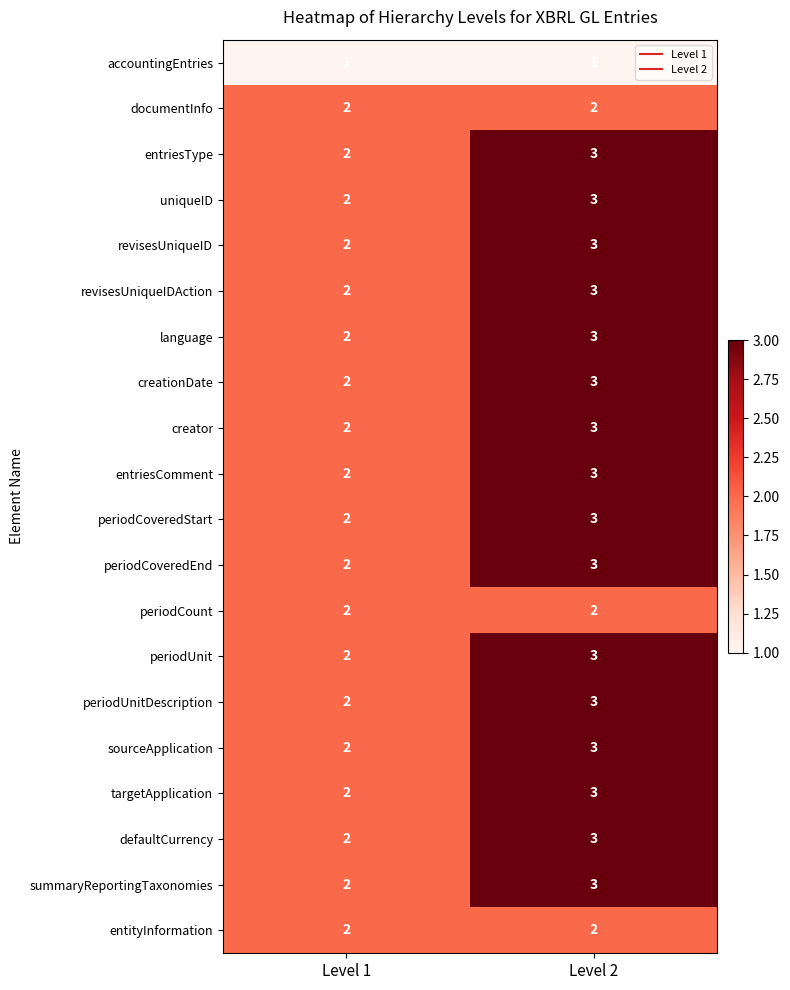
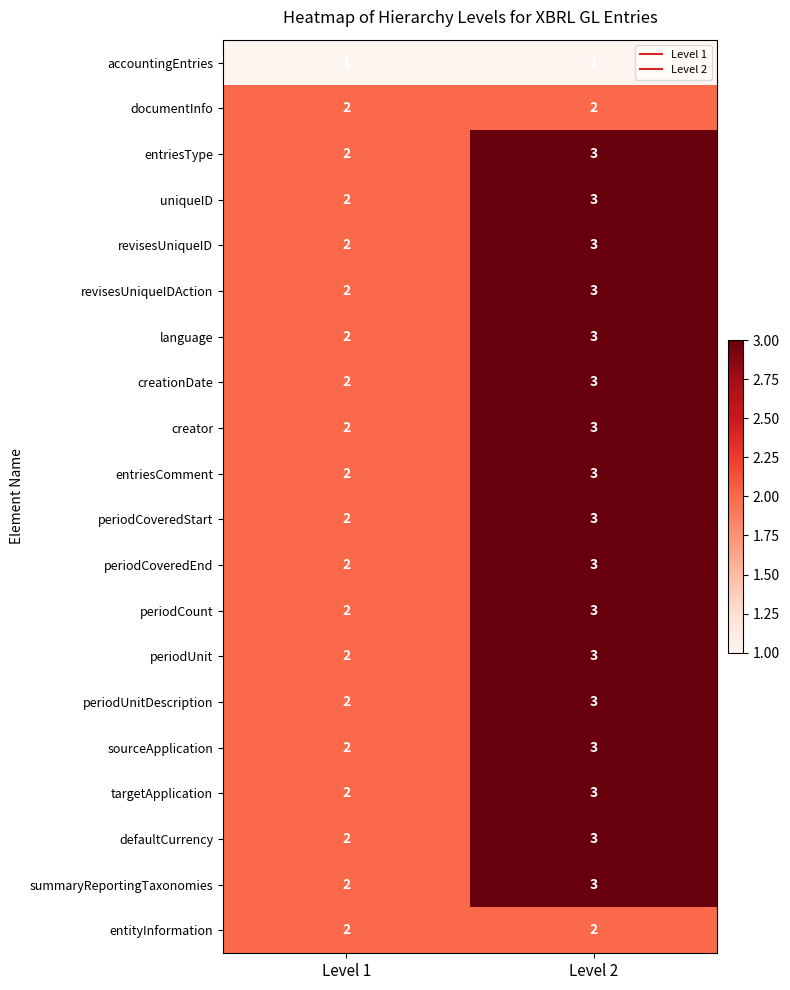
  {
    "documentInfo": {
      "Level 1": 2,
      "Level 2": 2
    },
    "entriesType": {
      "Level 1": 2,
      "Level 2": 3
    },
    "uniqueID": {
      "Level 1": 2,
      "Level 2": 3
    },
    "revisesUniqueID": {
      "Level 1": 2,
      "Level 2": 3
    },
    "revisesUniqueIDAction": {
      "Level 1": 2,
      "Level 2": 3
    },
    "language": {
      "Level 1": 2,
      "Level 2": 3
    },
    "creationDate": {
      "Level 1": 2,
      "Level 2": 3
    },
    "creator": {
      "Level 1": 2,
      "Level 2": 3
    },
    "entriesComment": {
      "Level 1": 2,
      "Level 2": 3
    },
    "periodCoveredStart": {
      "Level 1": 2,
      "Level 2": 3
    },
    "periodCoveredEnd": {
      "Level 1": 2,
      "Level 2": 3
    },
    "periodCount": {
      "Level 1": 2,
-     "Level 2": 2
+     "Level 2": 3
    },
    "periodUnit": {
      "Level 1": 2,
      "Level 2": 3
    },
    "periodUnitDescription": {
      "Level 1": 2,
      "Level 2": 3
    },
    "sourceApplication": {
      "Level 1": 2,
      "Level 2": 3
    },
    "targetApplication": {
      "Level 1": 2,
      "Level 2": 3
    },
    "defaultCurrency": {
      "Level 1": 2,
      "Level 2": 3
    },
    "summaryReportingTaxonomies": {
      "Level 1": 2,
      "Level 2": 3
    },
    "entityInformation": {
      "Level 1": 2,
      "Level 2": 2
    }
  }
